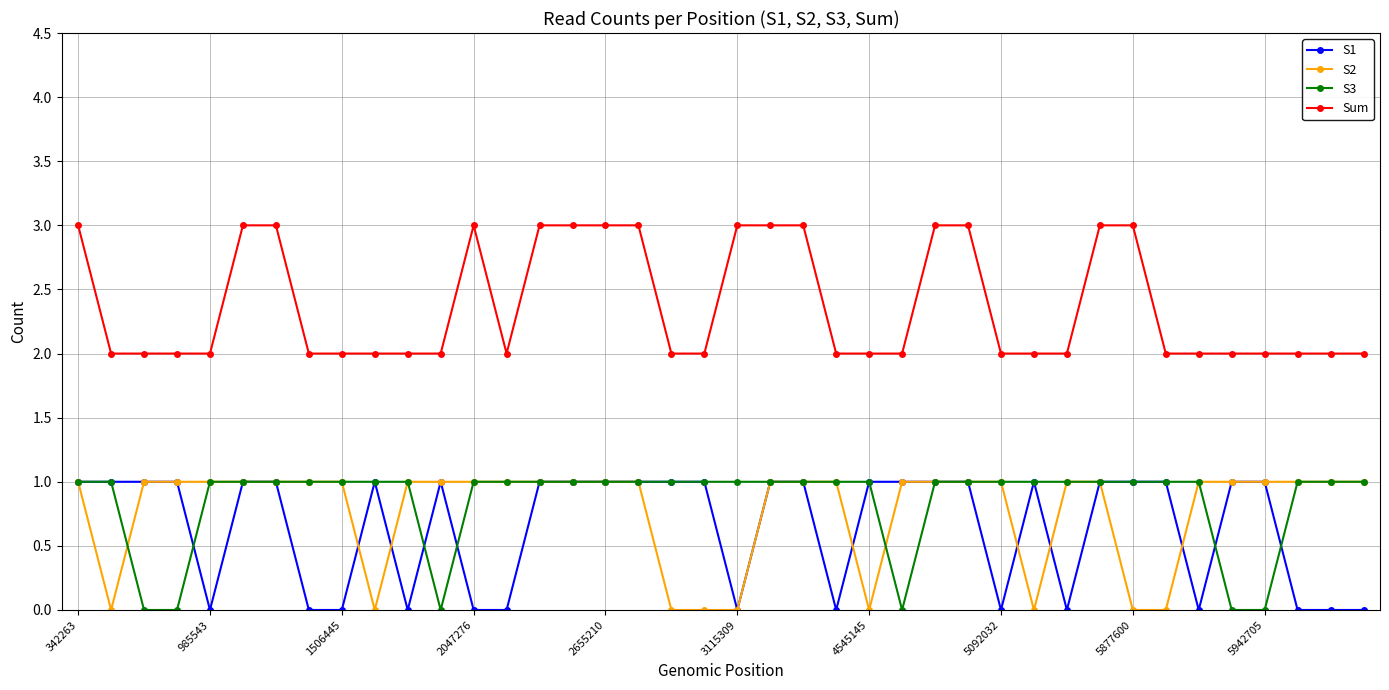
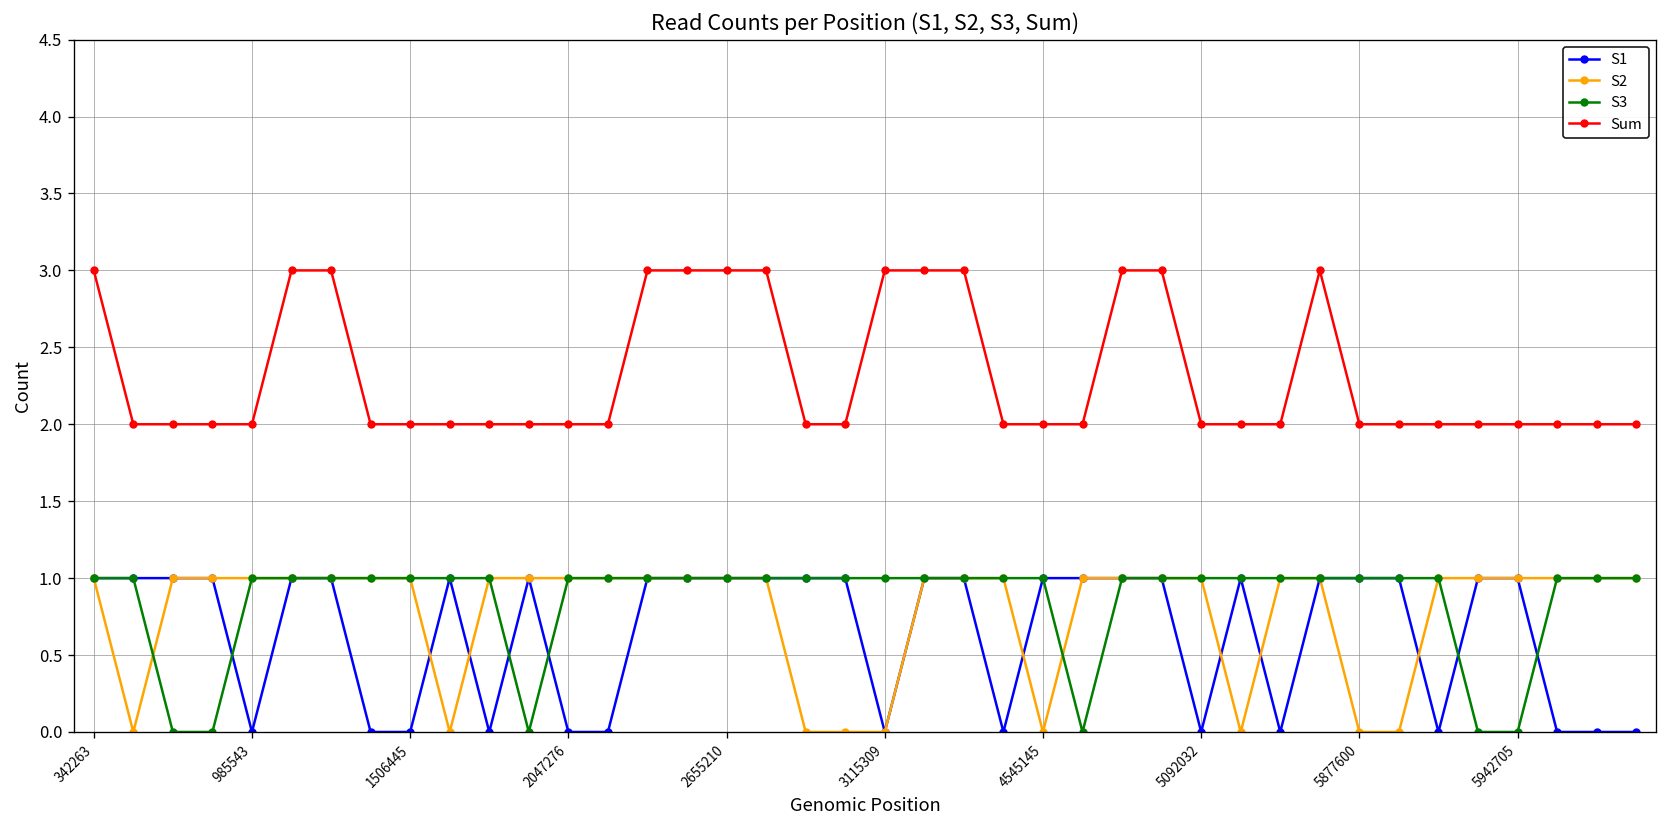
  {
    "S1": {
      "985543": 0,
      "1506445": 0,
      "2047276": 0,
      "5092032": 0
    },
    "S2": {
      "4545145": 0,
      "5877600": 0
    },
    "S3": {
      "3115309": 1,
      "5942705": 0
    },
    "Sum": {
      "342263": 3,
      "985543": 2,
      "1506445": 2,
-     "2047276": 3,
+     "2047276": 2,
      "2655210": 3,
      "3115309": 3,
      "4545145": 2,
      "5092032": 2,
-     "5877600": 3,
+     "5877600": 2,
      "5942705": 2
    }
  }
